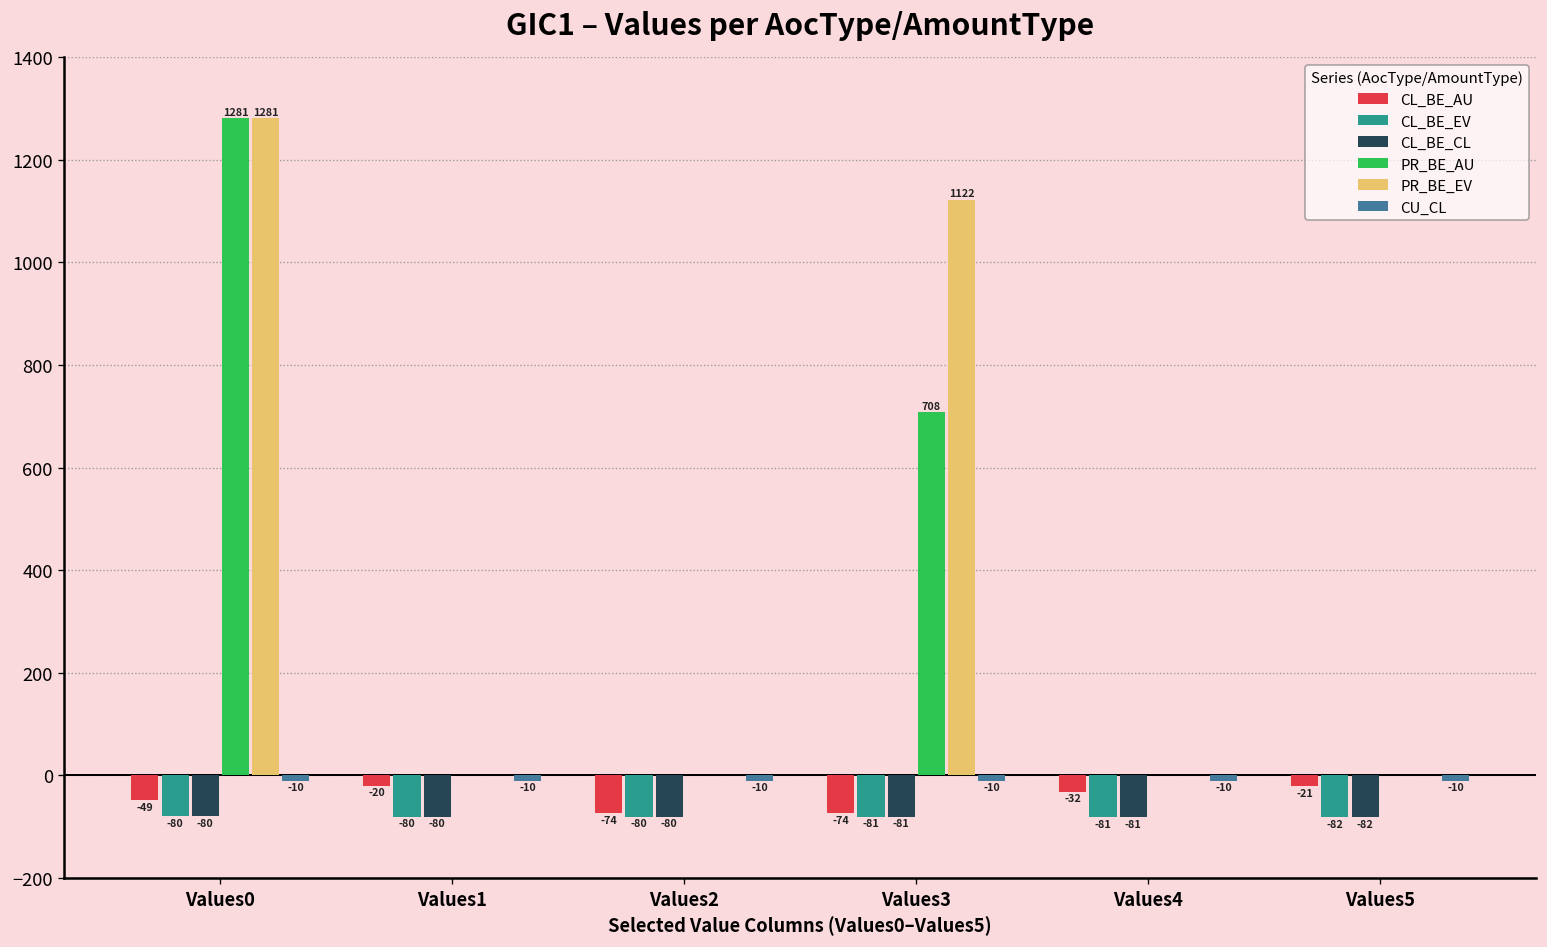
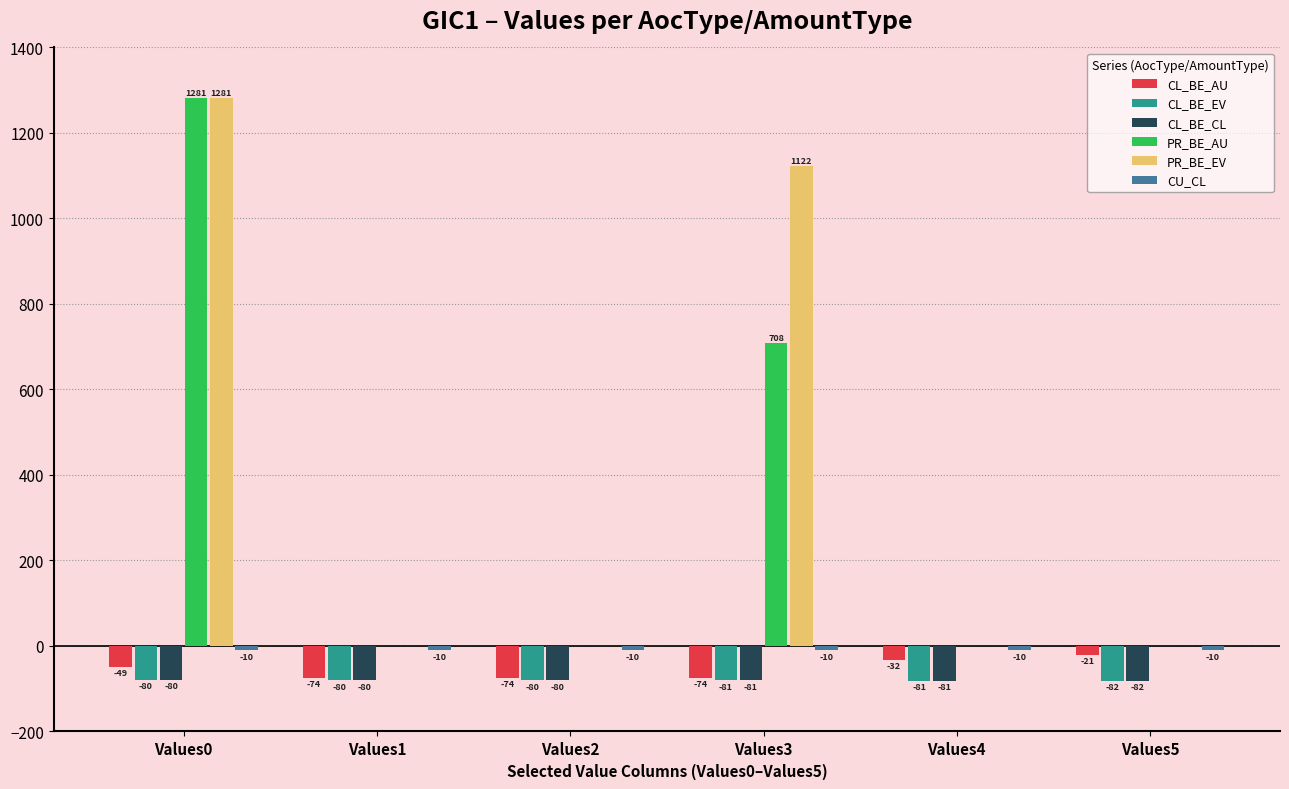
  {
    "CL_BE_AU": {
      "Values0": -49,
-     "Values1": -20,
+     "Values1": -74,
      "Values2": -74,
      "Values3": -74,
      "Values4": -32,
      "Values5": -21
    },
    "CL_BE_CL": {
      "Values0": -80,
      "Values1": -80,
      "Values2": -80,
      "Values3": -81,
      "Values4": -81,
      "Values5": -82
    },
    "PR_BE_AU": {
      "Values0": 1281,
      "Values3": 708
    },
    "PR_BE_EV": {
      "Values0": 1281,
      "Values3": 1122
    }
  }
